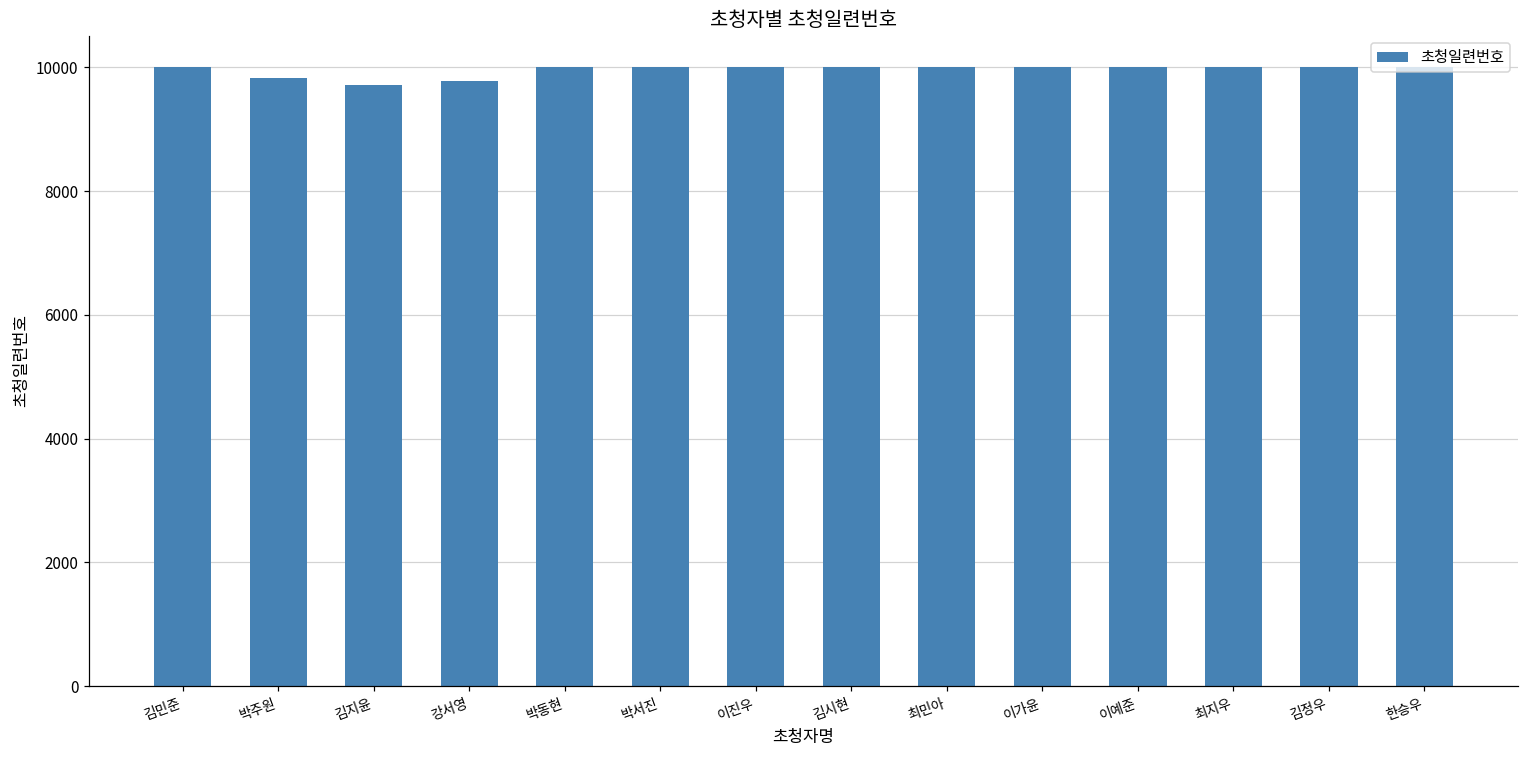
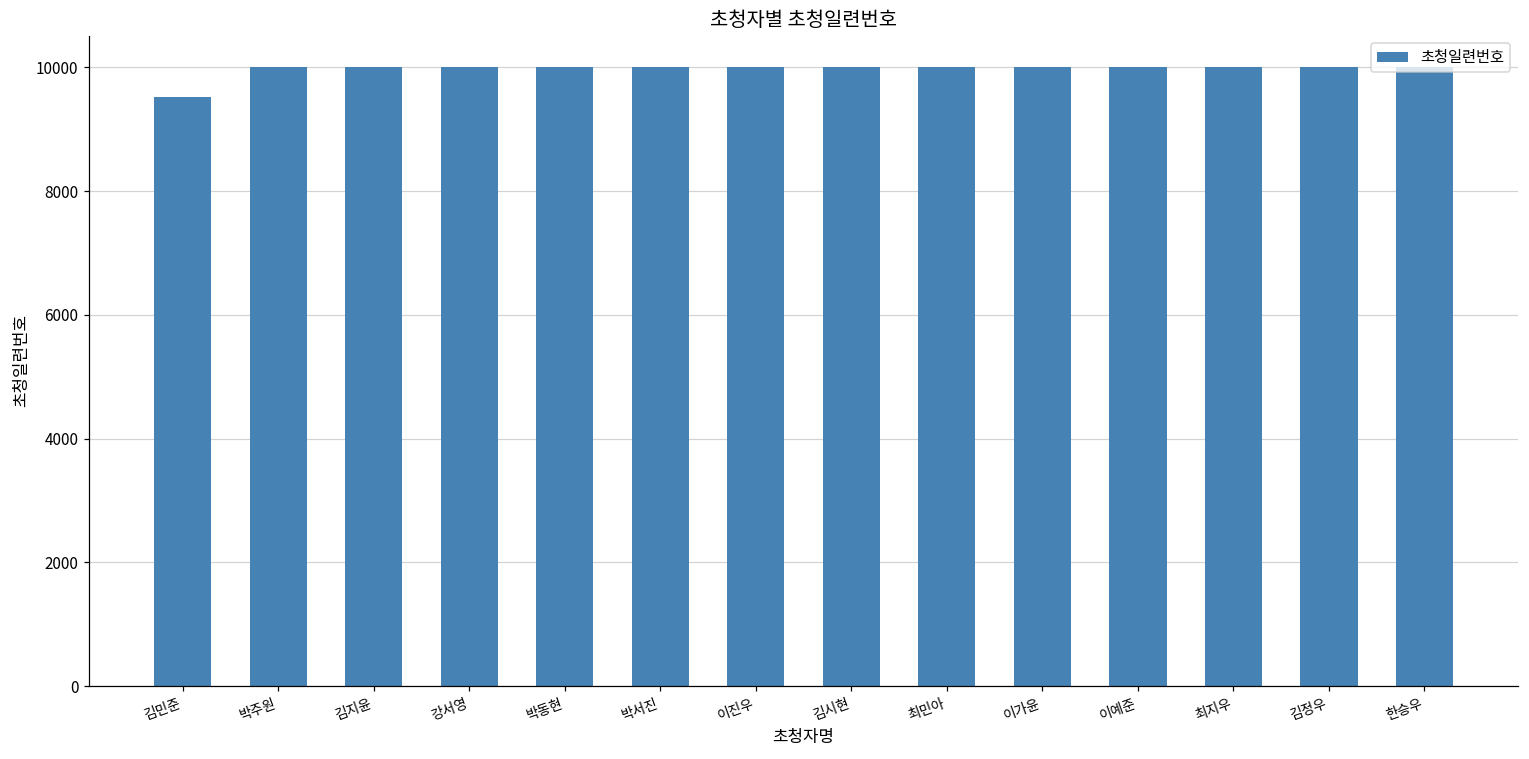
  {
-   "김민준": 10000,
-   "박주원": 9800,
-   "김지윤": 9700,
-   "강서영": 9800,
+   "김민준": 9500,
+   "박주원": 10000,
+   "김지윤": 10000,
+   "강서영": 10000,
    "박동현": 10000,
    "박서진": 10000,
    "이진우": 10000,
    "김시현": 10000,
    "최민아": 10000,
    "이가윤": 10000,
    "이예준": 10000,
    "최지우": 10000,
    "김정우": 10000
  }
